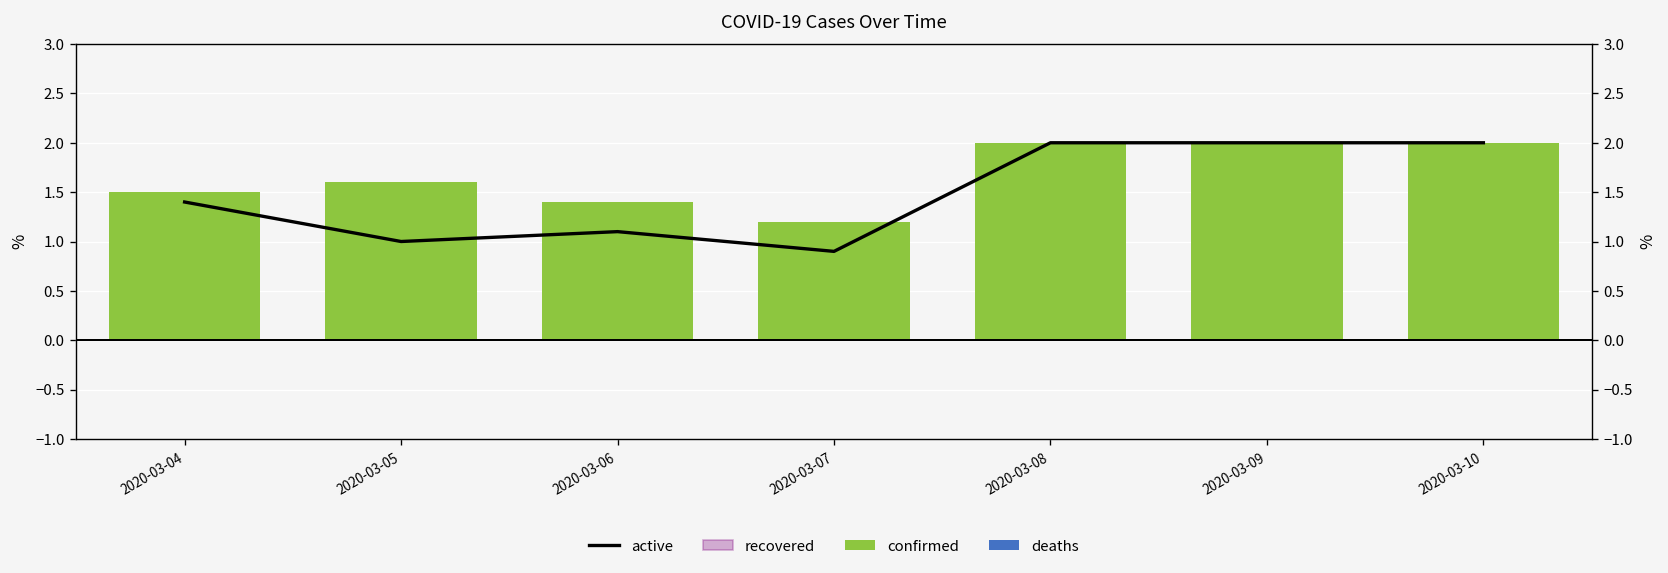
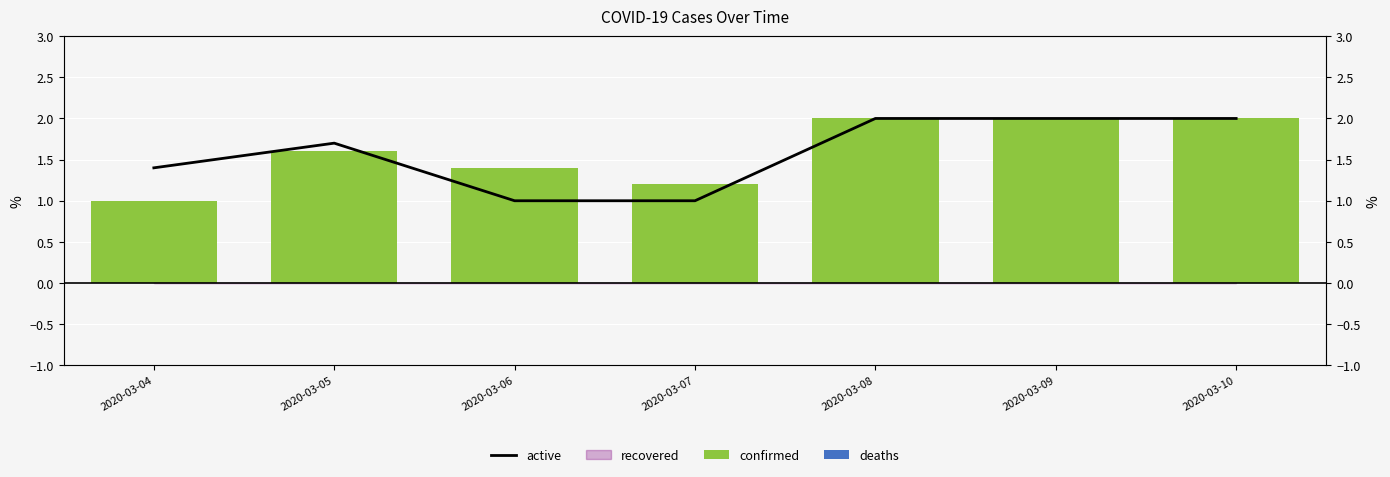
  {
    "confirmed": {
-     "2020-03-04": 1.5,
+     "2020-03-04": 1.0,
      "2020-03-05": 1.6,
      "2020-03-06": 1.4,
      "2020-03-07": 1.2,
      "2020-03-08": 2.0,
      "2020-03-09": 2.0,
      "2020-03-10": 2.0
    },
    "active": {
      "2020-03-04": 1.4,
-     "2020-03-05": 1.0,
-     "2020-03-06": 1.1,
-     "2020-03-07": 0.9,
+     "2020-03-05": 1.7,
+     "2020-03-06": 1.0,
+     "2020-03-07": 1.0,
      "2020-03-08": 2.0,
      "2020-03-09": 2.0,
      "2020-03-10": 2.0
    },
    "recovered": {
      "2020-03-04": 0.0,
      "2020-03-05": 0.0,
      "2020-03-06": 0.0,
      "2020-03-07": 0.0,
      "2020-03-08": 0.0,
      "2020-03-09": 0.0,
      "2020-03-10": 0.0
    }
  }
